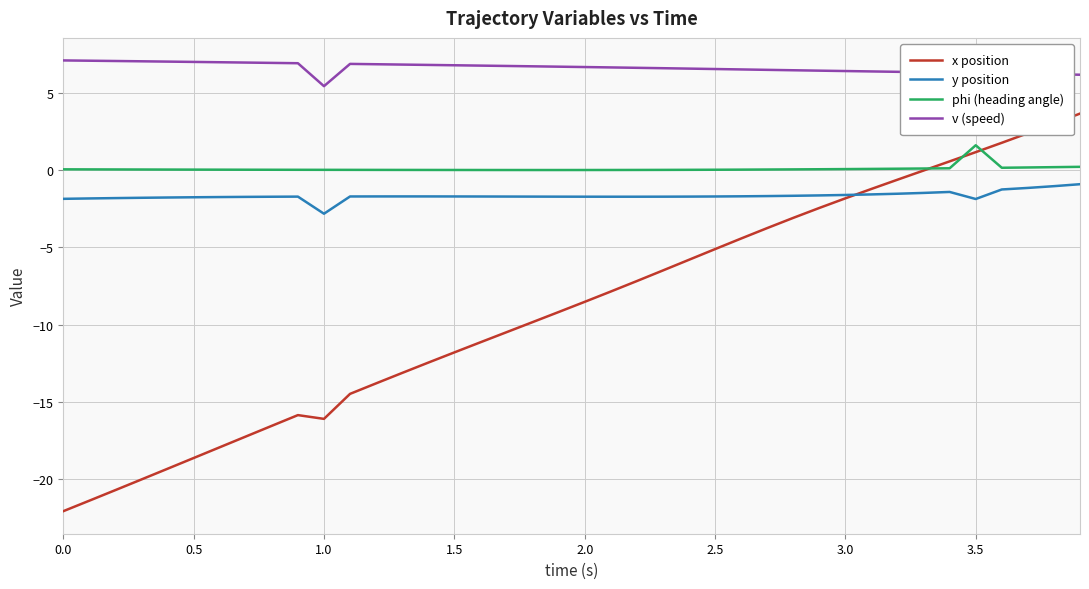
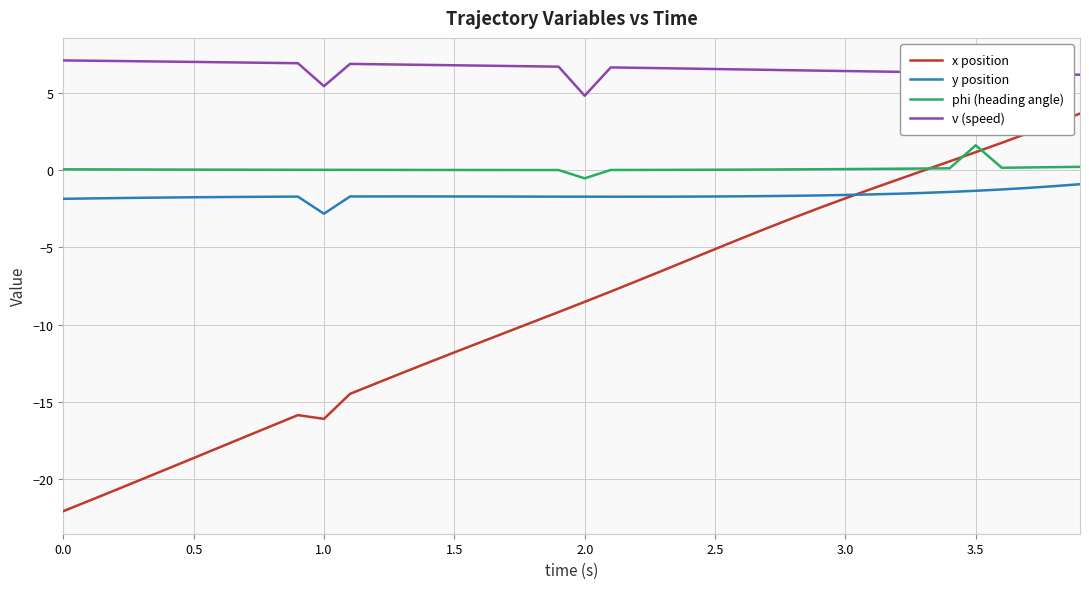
  {
    "x position": {
      "0.0": -22.1,
      "0.5": -18.6,
      "1.0": -16.1,
      "1.5": -11.8,
      "2.0": -8.5,
      "2.5": -5.1,
      "3.0": -1.8,
      "3.5": 1.2
    },
    "y position": {
      "0.0": -1.9,
      "0.5": -1.8,
      "1.0": -2.8,
      "1.5": -1.7,
      "2.0": -1.7,
      "2.5": -1.7,
      "3.0": -1.6,
-     "3.5": -1.9
+     "3.5": -1.3
    },
    "phi (heading angle)": {
      "0.0": 0.0,
      "0.5": 0.0,
      "1.0": 0.0,
      "1.5": 0.0,
-     "2.0": 0.0,
+     "2.0": -0.5,
      "2.5": 0.0,
      "3.0": 0.1,
      "3.5": 1.6
    },
    "v (speed)": {
      "0.0": 7.1,
      "0.5": 7.0,
      "1.0": 5.4,
      "1.5": 6.8,
-     "2.0": 6.7,
+     "2.0": 4.8,
      "2.5": 6.5,
      "3.0": 6.4
    }
  }
